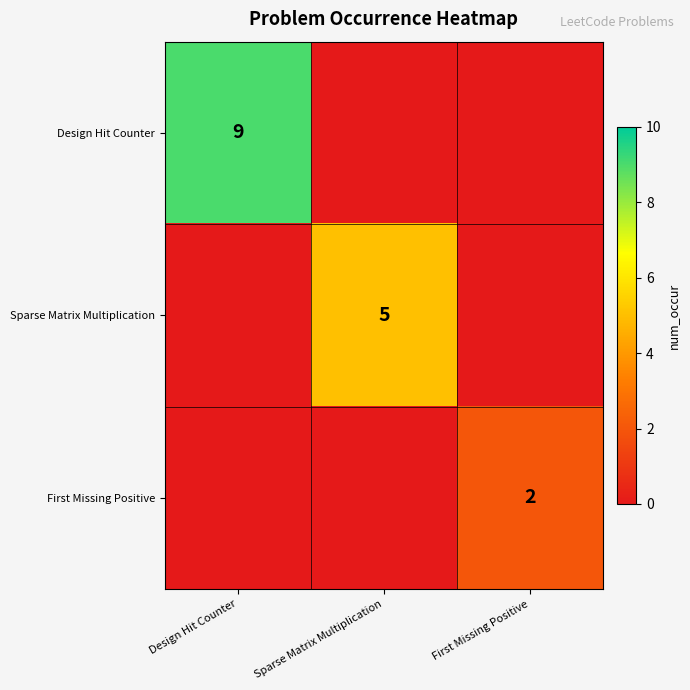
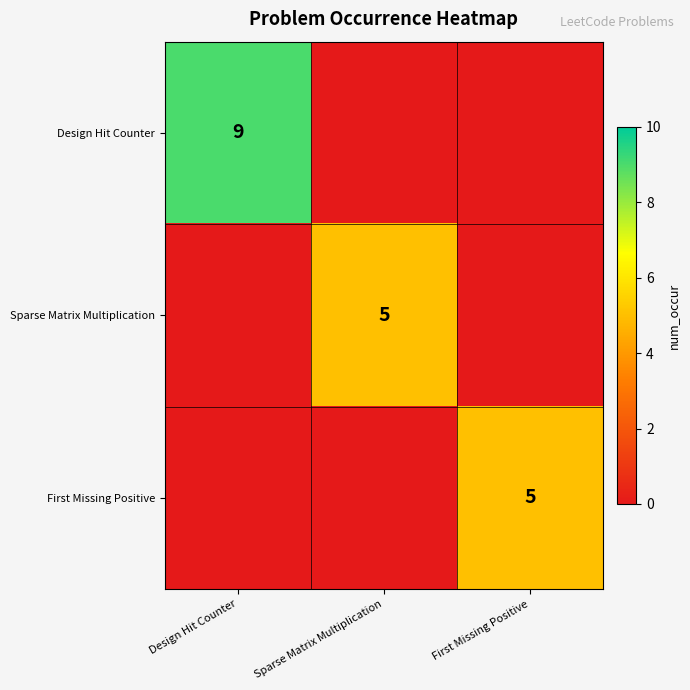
  {
    "Design Hit Counter": {
      "Design Hit Counter": 9
    },
    "Sparse Matrix Multiplication": {
      "Sparse Matrix Multiplication": 5
    },
    "First Missing Positive": {
-     "First Missing Positive": 2
+     "First Missing Positive": 5
    }
  }
